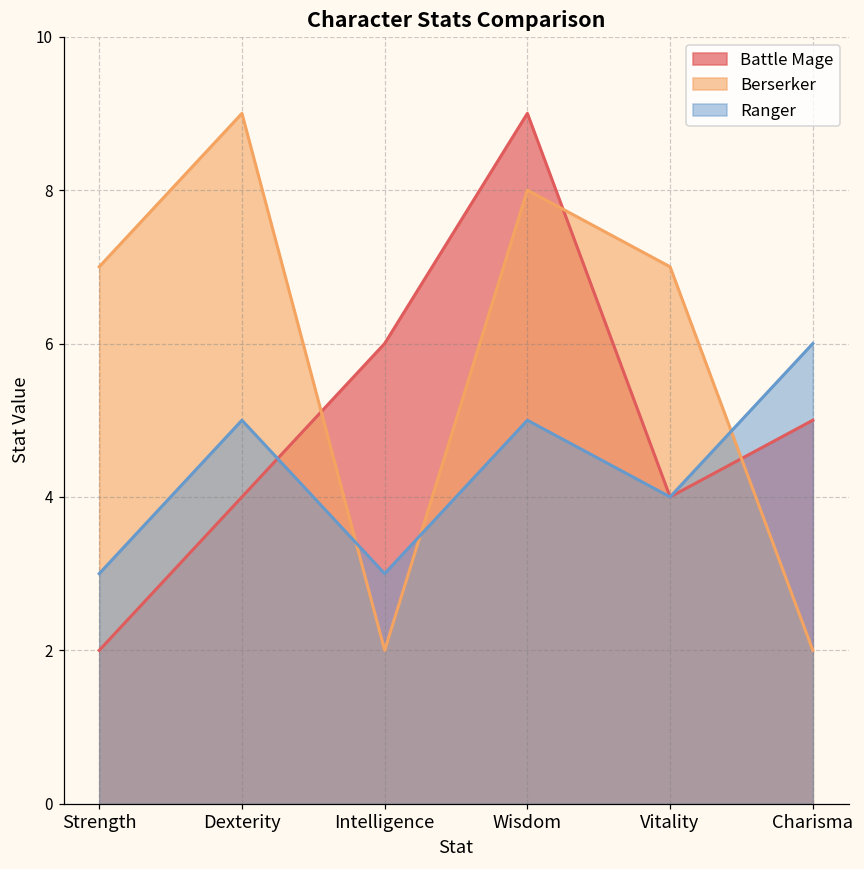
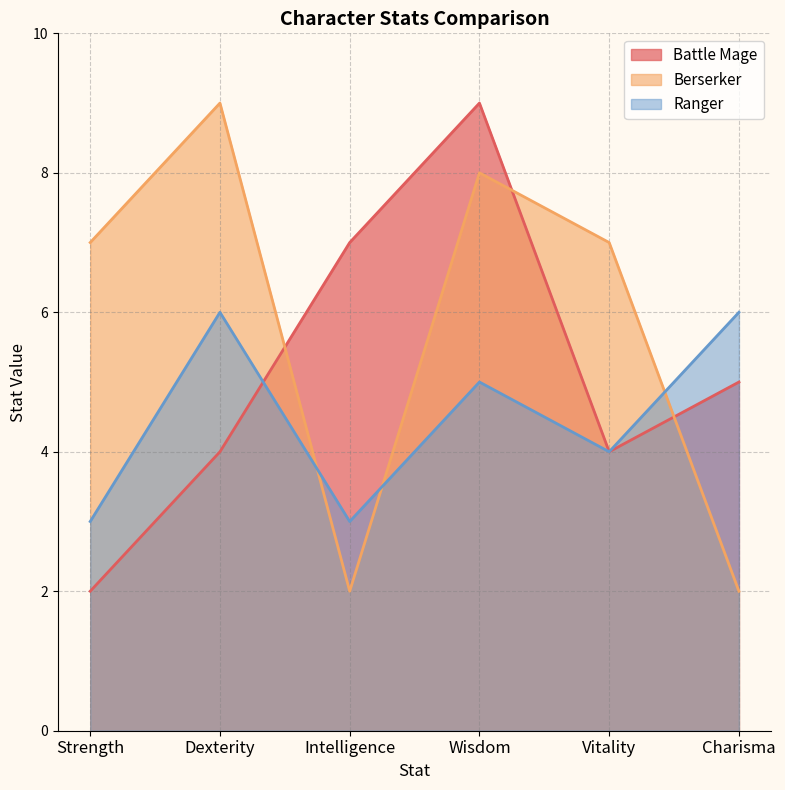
  {
    "Battle Mage": {
      "Strength": 2,
      "Dexterity": 4,
-     "Intelligence": 6,
+     "Intelligence": 7,
      "Wisdom": 9,
      "Charisma": 5
    },
    "Berserker": {
      "Strength": 7,
      "Dexterity": 9,
      "Intelligence": 2,
      "Wisdom": 8,
      "Vitality": 7,
      "Charisma": 2
    },
    "Ranger": {
      "Strength": 3,
-     "Dexterity": 5,
+     "Dexterity": 6,
      "Intelligence": 3,
      "Wisdom": 5,
      "Charisma": 6
    }
  }
